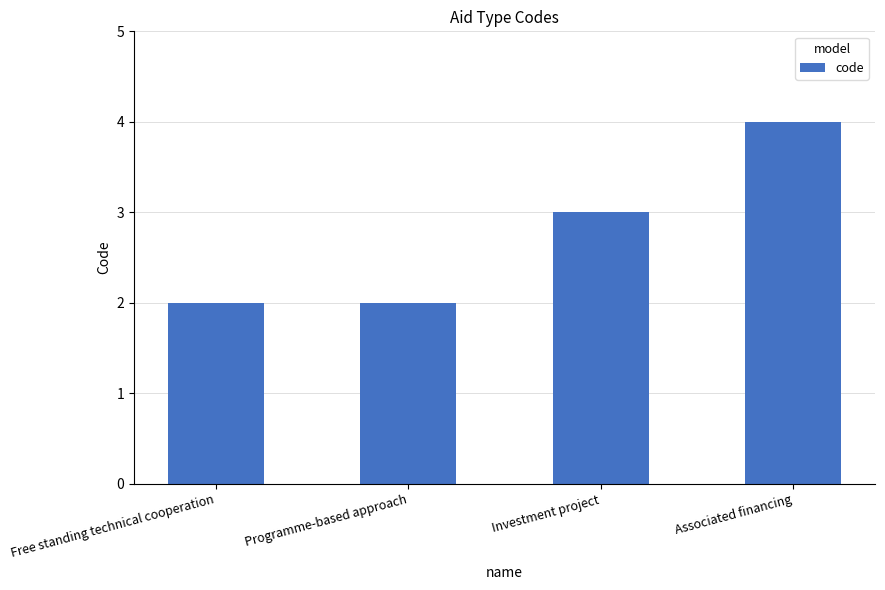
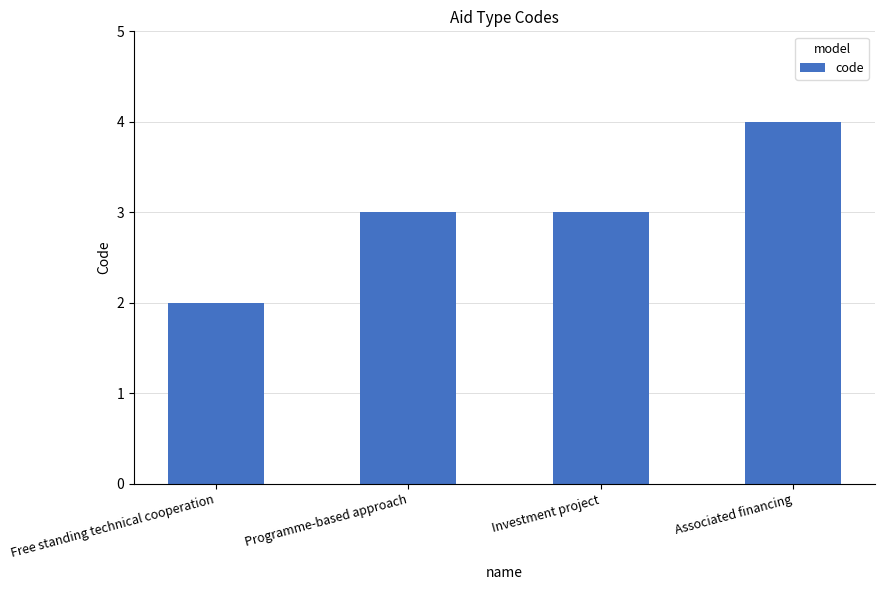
  {
    "Free standing technical cooperation": 2,
-   "Programme-based approach": 2,
+   "Programme-based approach": 3,
    "Investment project": 3,
    "Associated financing": 4
  }
